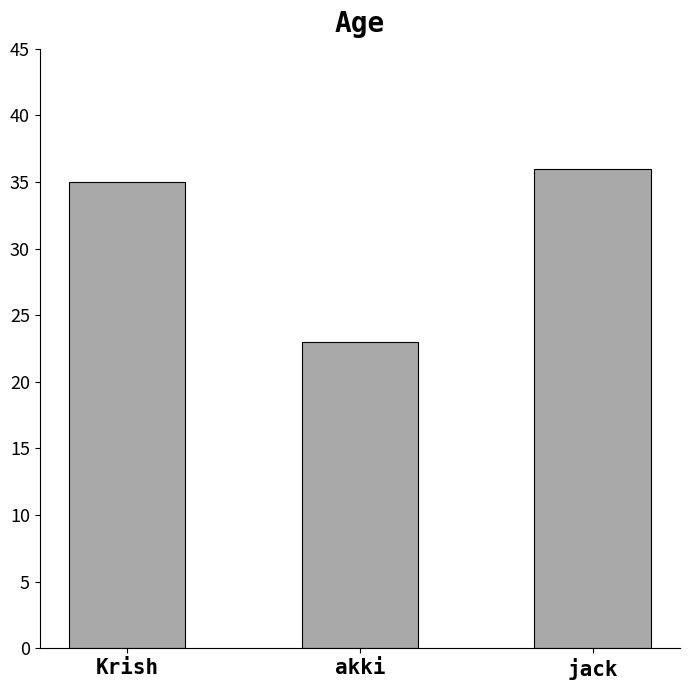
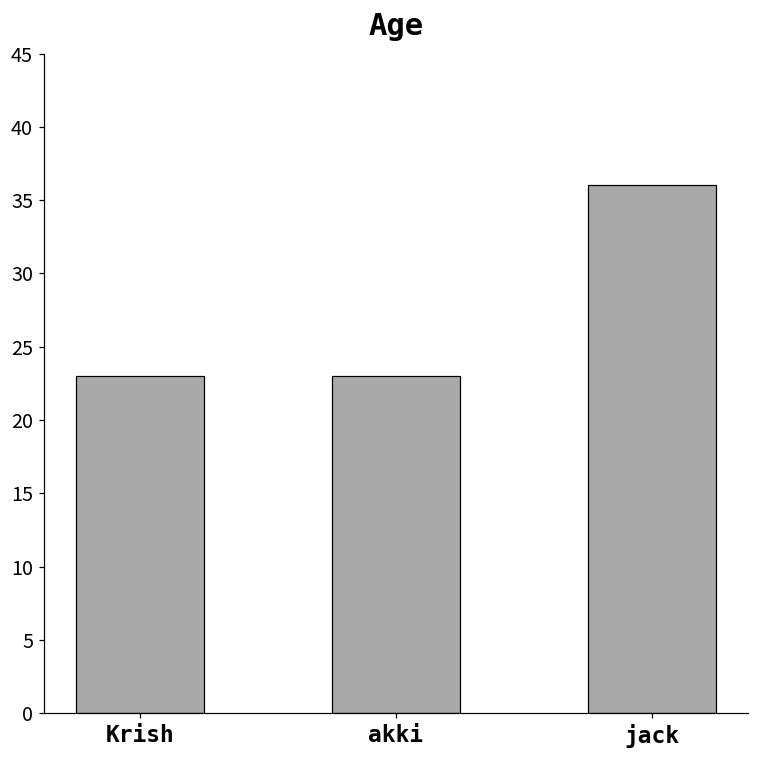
  {
-   "Krish": 35,
+   "Krish": 23,
    "akki": 23,
    "jack": 36
  }
